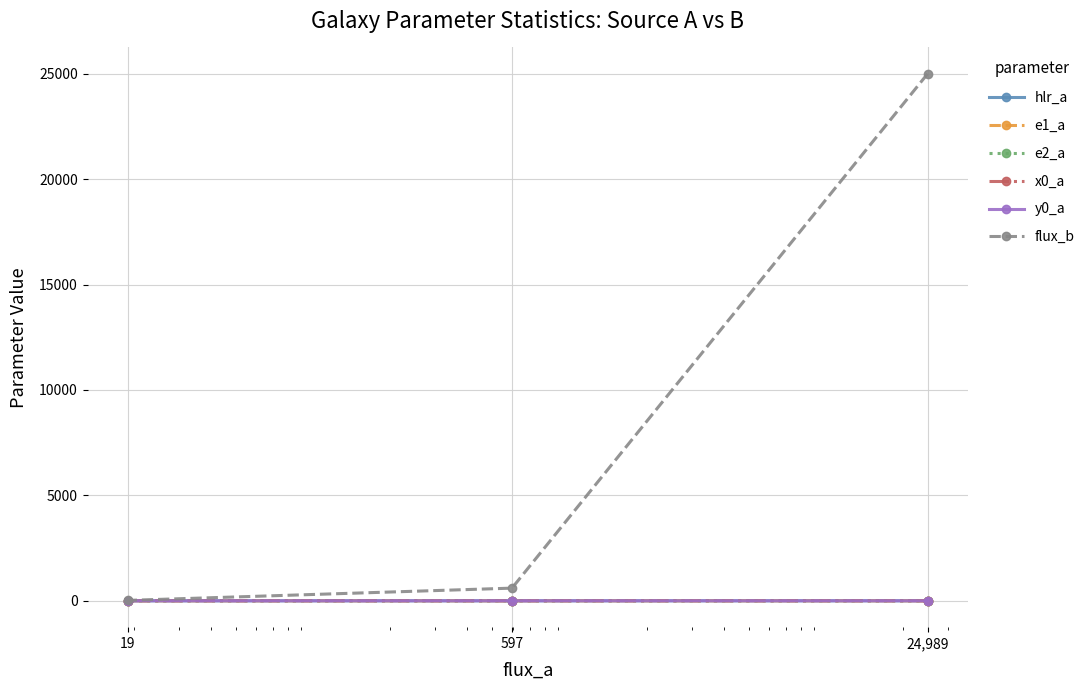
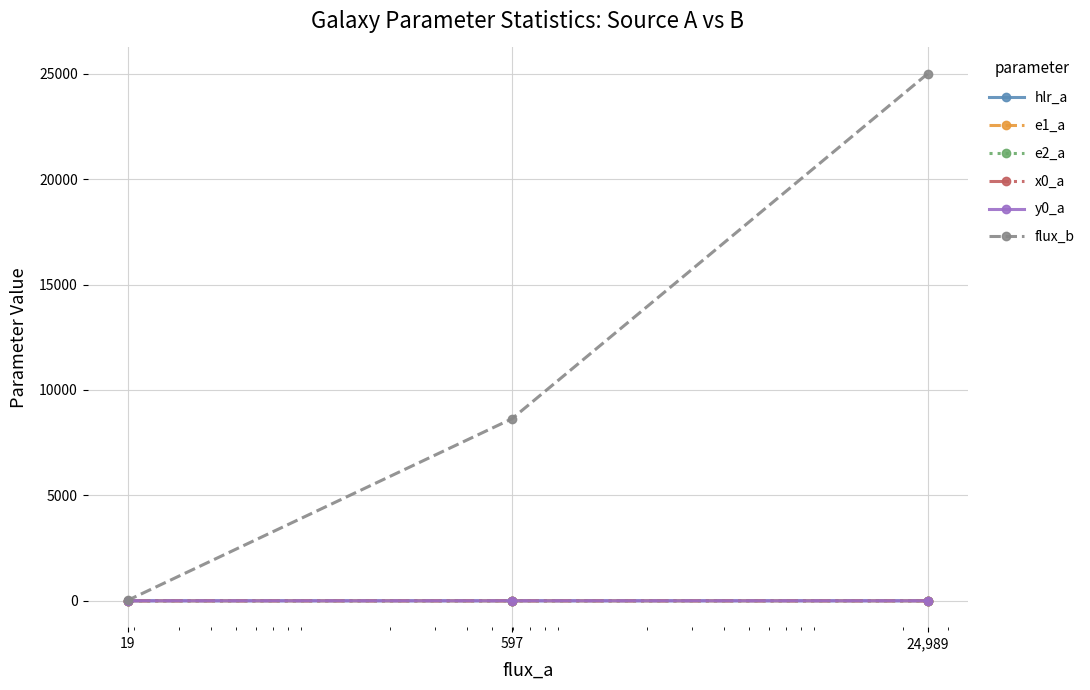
  {
    "y0_a": {
      "597": 0,
      "24,989": 0
    },
    "flux_b": {
-     "597": 600,
+     "597": 8600,
      "24,989": 25000
    }
  }
